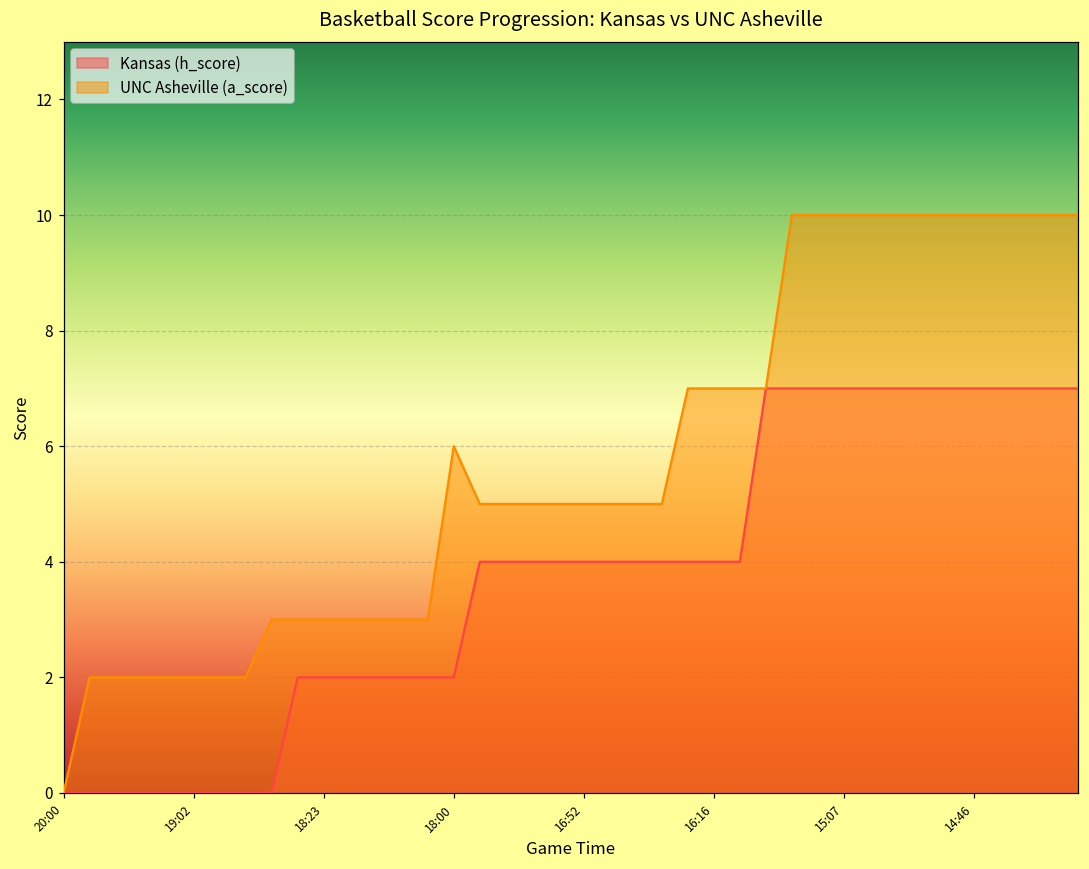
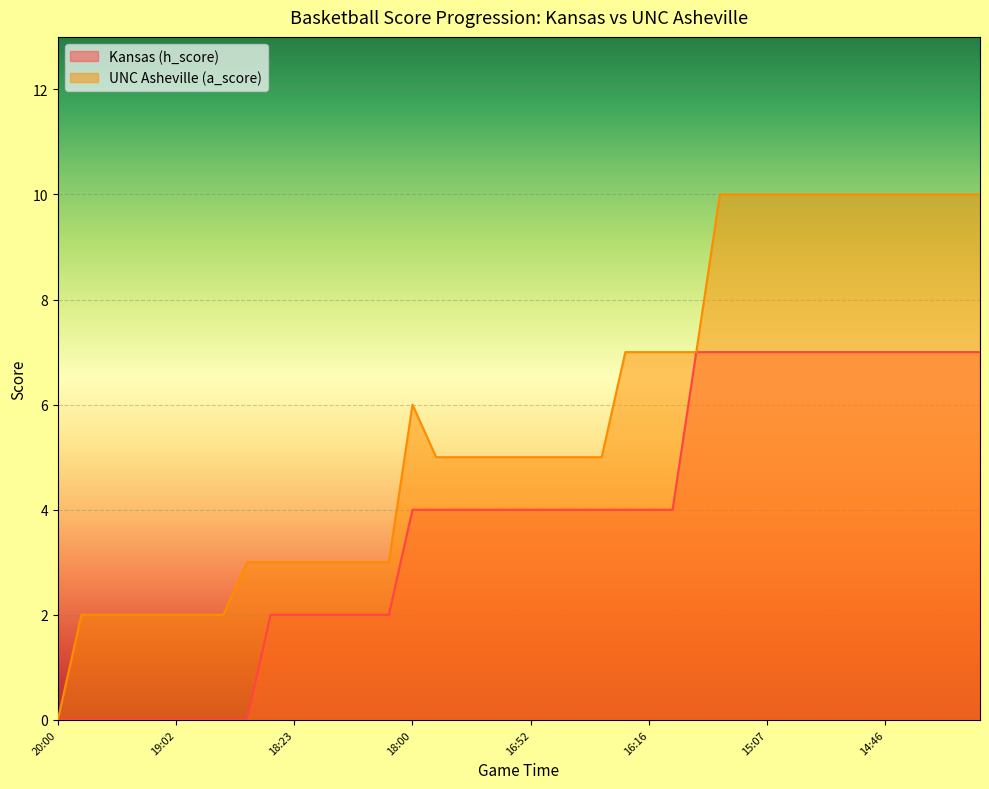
  {
    "Kansas (h_score)": {
-     "18:00": 2
+     "18:00": 4
    },
    "UNC Asheville (a_score)": {
      "18:00": 6
    }
  }
